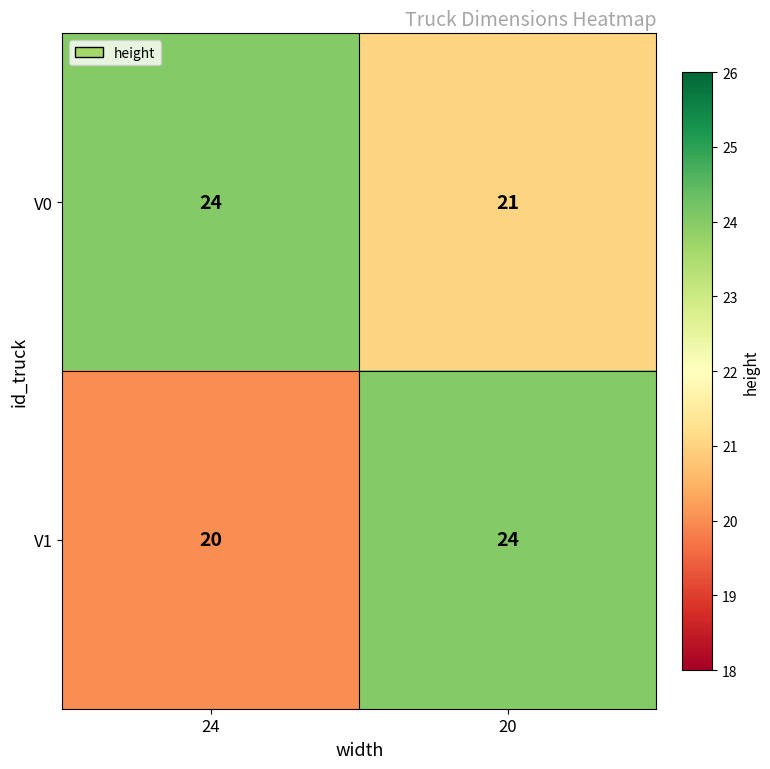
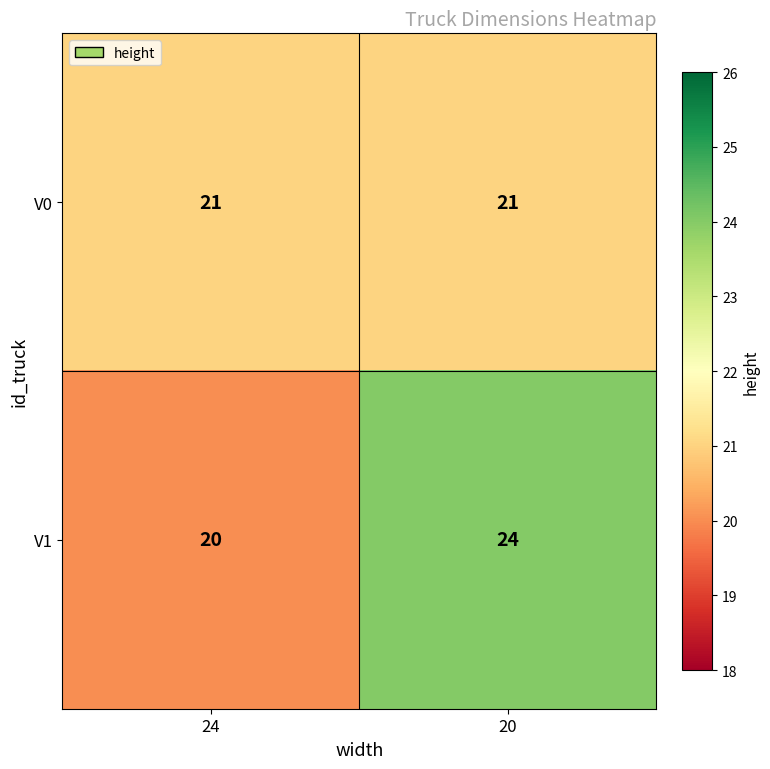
  {
    "V0": {
-     "24": 24,
+     "24": 21,
      "20": 21
    },
    "V1": {
      "24": 20,
      "20": 24
    }
  }
